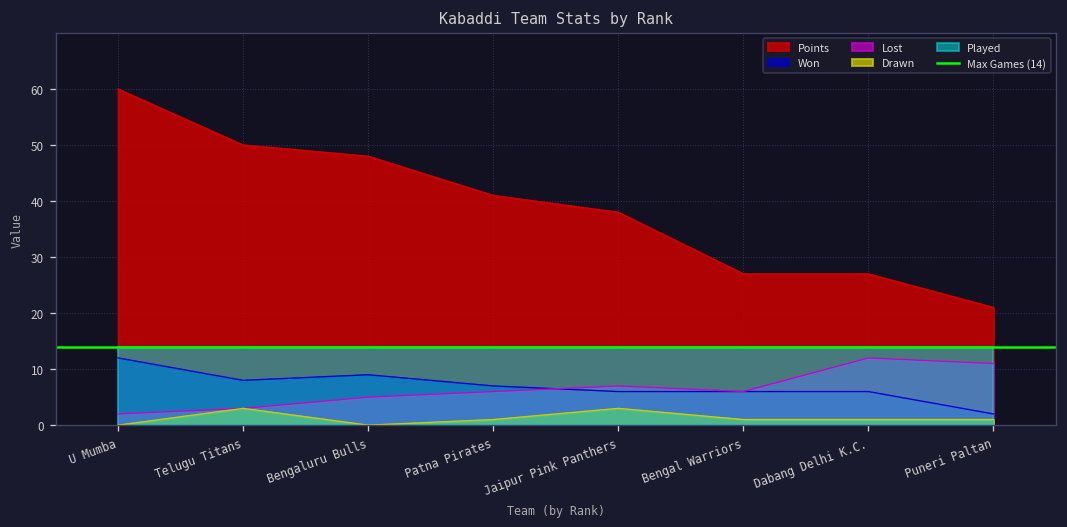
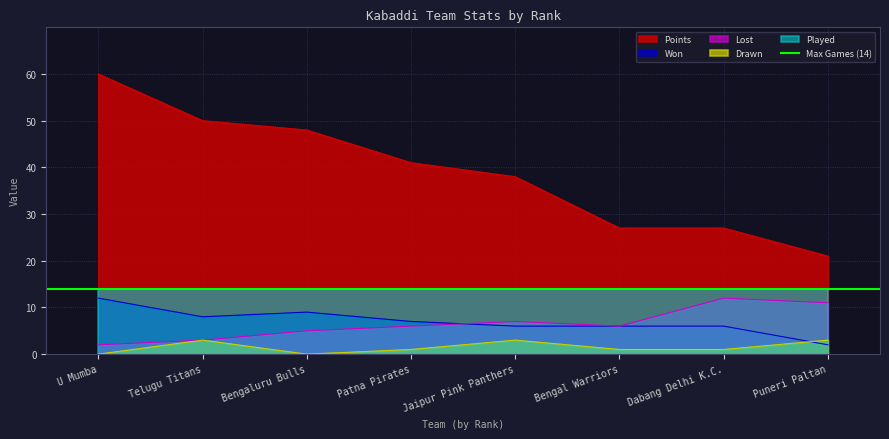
  {
    "Points": {
      "U Mumba": 60,
      "Telugu Titans": 50,
      "Bengaluru Bulls": 48,
      "Patna Pirates": 41,
      "Jaipur Pink Panthers": 38,
      "Bengal Warriors": 27,
      "Dabang Delhi K.C.": 27,
      "Puneri Paltan": 21
    },
    "Won": {
      "U Mumba": 12,
      "Telugu Titans": 8,
      "Bengaluru Bulls": 9,
      "Patna Pirates": 7,
      "Jaipur Pink Panthers": 6,
      "Dabang Delhi K.C.": 6,
      "Puneri Paltan": 2
    },
    "Lost": {
      "U Mumba": 2,
      "Bengaluru Bulls": 5,
      "Patna Pirates": 6,
      "Jaipur Pink Panthers": 7,
      "Dabang Delhi K.C.": 12,
      "Puneri Paltan": 11
    },
    "Drawn": {
      "U Mumba": 0,
      "Bengaluru Bulls": 0,
      "Patna Pirates": 1,
      "Jaipur Pink Panthers": 3,
      "Bengal Warriors": 1,
      "Dabang Delhi K.C.": 1,
-     "Puneri Paltan": 1
+     "Puneri Paltan": 3
    },
    "Played": {
      "U Mumba": 14,
      "Telugu Titans": 14,
      "Bengaluru Bulls": 14,
      "Patna Pirates": 14,
      "Jaipur Pink Panthers": 14,
      "Bengal Warriors": 14,
      "Dabang Delhi K.C.": 14,
      "Puneri Paltan": 14
    }
  }
